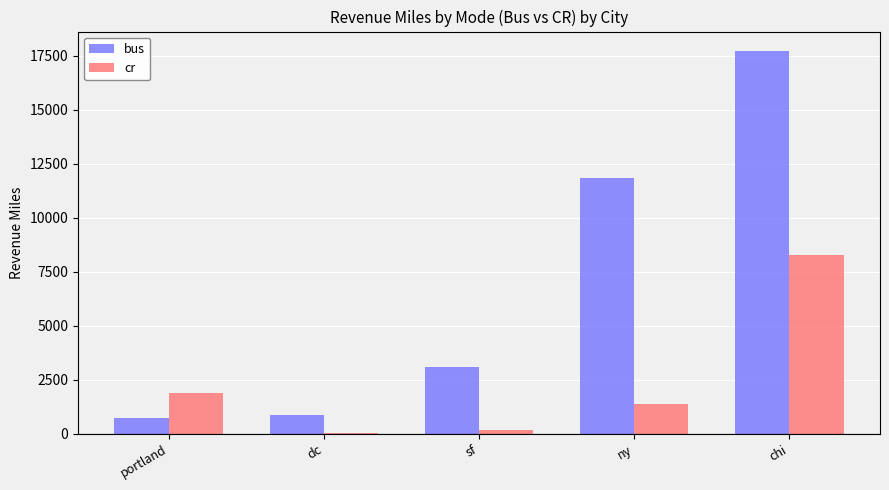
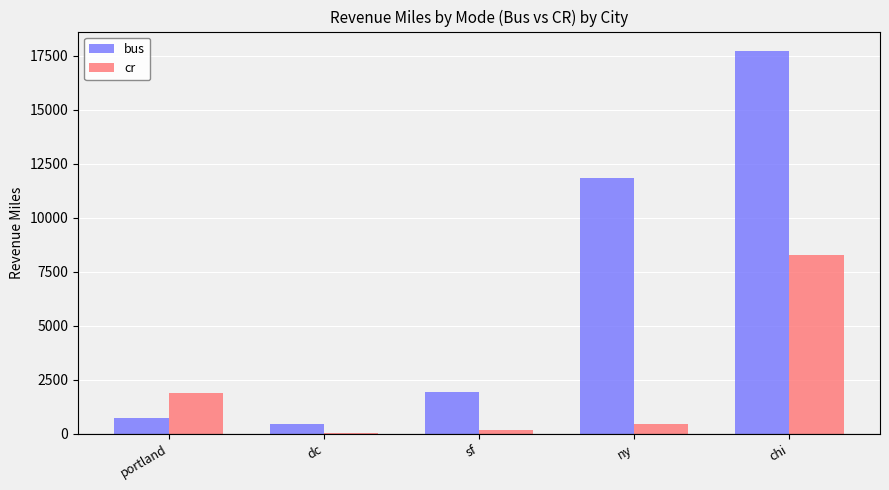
  {
    "bus": {
      "portland": 700,
-     "dc": 900,
-     "sf": 3100,
+     "dc": 400,
+     "sf": 1900,
      "ny": 11800,
      "chi": 17700
    },
    "cr": {
      "portland": 1900,
      "sf": 200,
-     "ny": 1400,
+     "ny": 400,
      "chi": 8300
    }
  }
